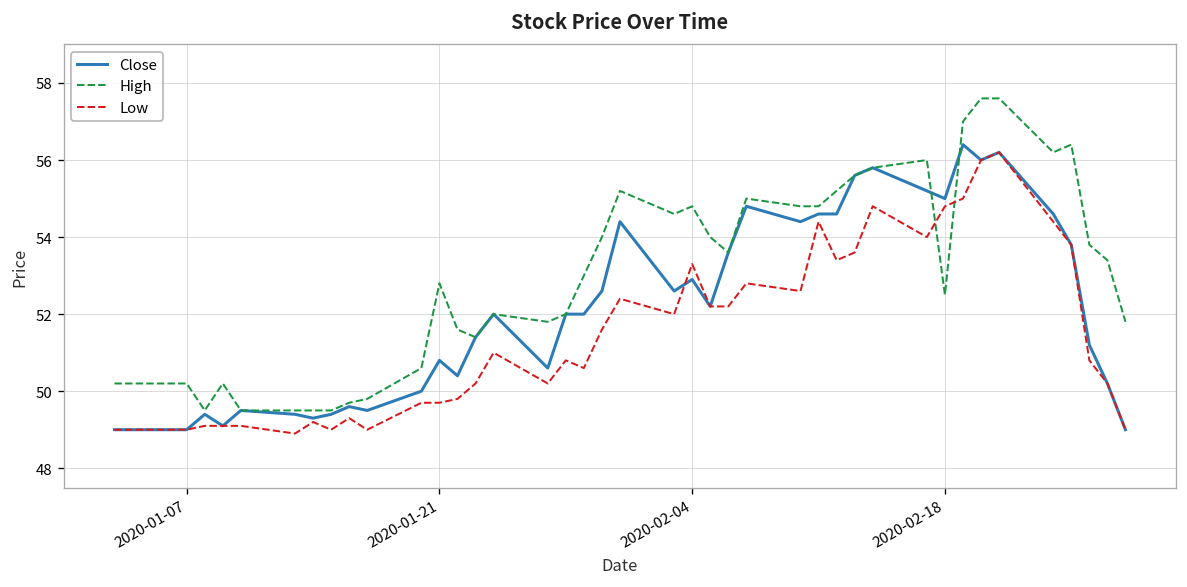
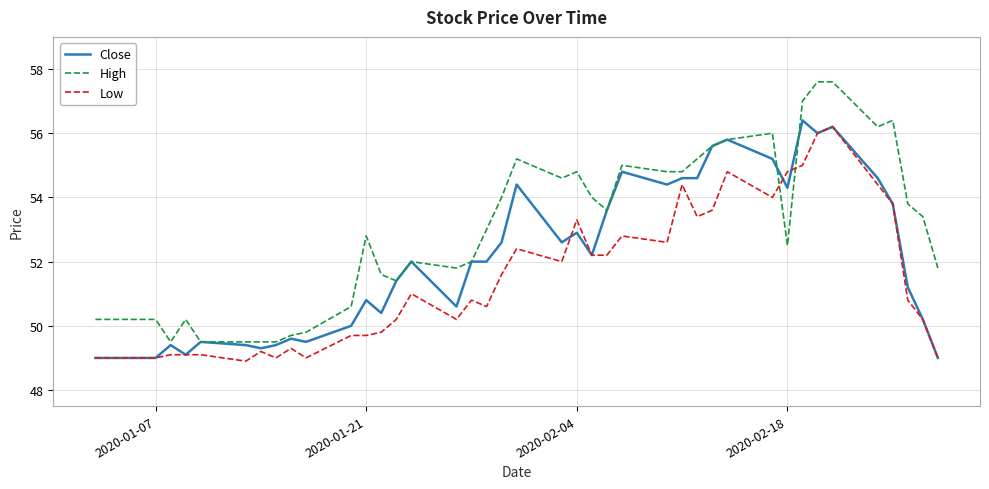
  {
    "Close": {
      "2020-01-21": 50.8,
      "2020-02-04": 52.9,
-     "2020-02-18": 55.0
+     "2020-02-18": 54.3
    },
    "High": {
      "2020-01-07": 50.2,
      "2020-01-21": 52.8,
      "2020-02-04": 54.8,
      "2020-02-18": 52.5
    },
    "Low": {
      "2020-01-21": 49.7,
      "2020-02-04": 53.3,
      "2020-02-18": 54.8
    }
  }
